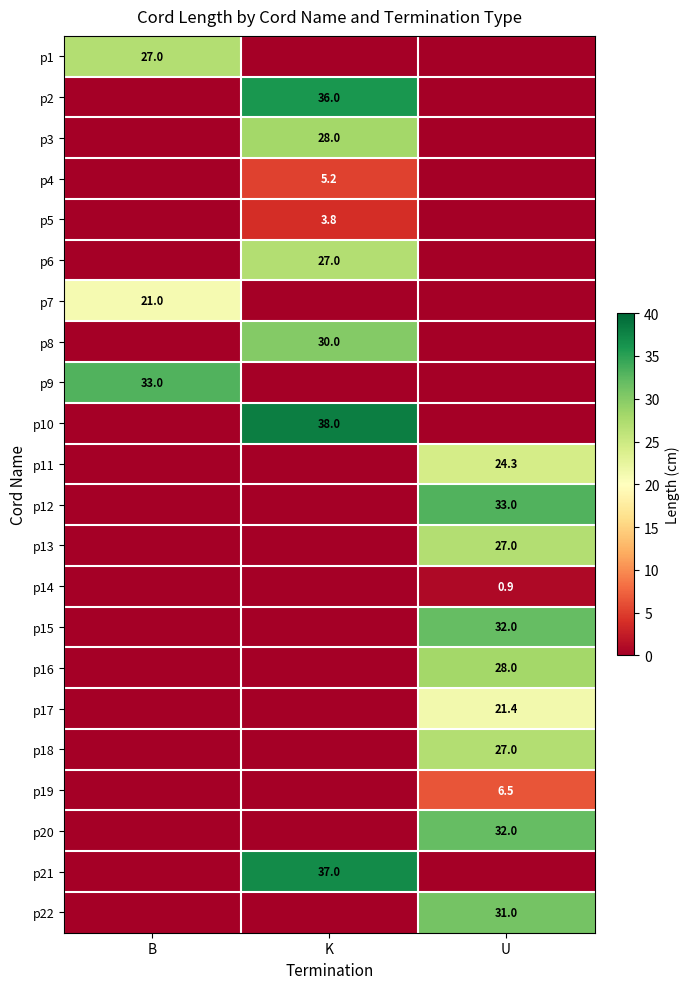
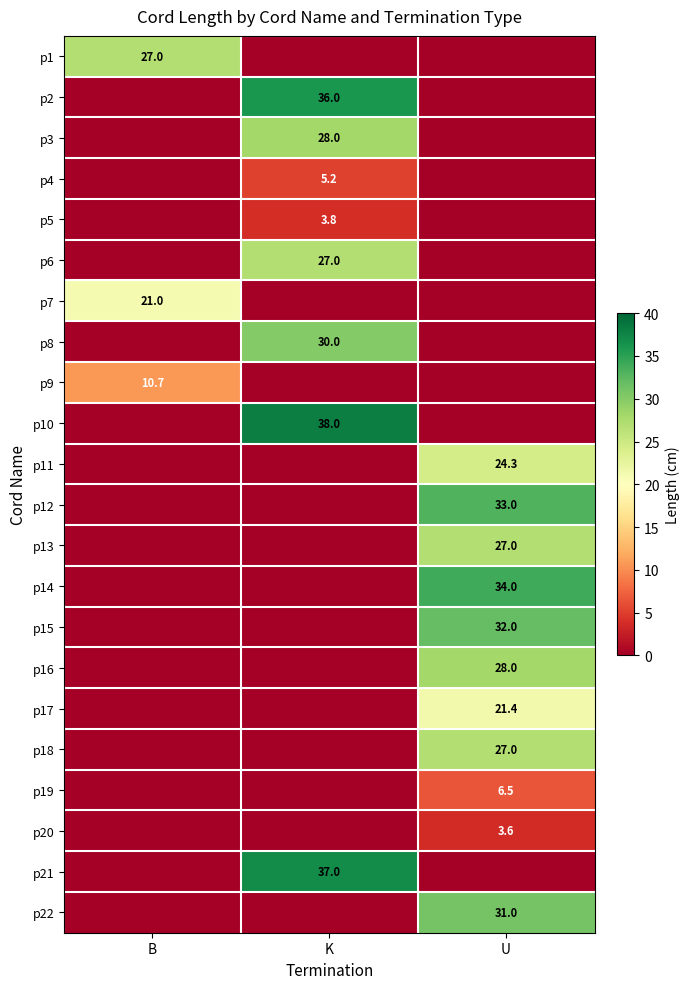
  {
    "p1": {
      "B": 27.0
    },
    "p2": {
      "K": 36.0
    },
    "p3": {
      "K": 28.0
    },
    "p4": {
      "K": 5.2
    },
    "p5": {
      "K": 3.8
    },
    "p6": {
      "K": 27.0
    },
    "p7": {
      "B": 21.0
    },
    "p8": {
      "K": 30.0
    },
    "p9": {
-     "B": 33.0
+     "B": 10.7
    },
    "p10": {
      "K": 38.0
    },
    "p11": {
      "U": 24.3
    },
    "p12": {
      "U": 33.0
    },
    "p13": {
      "U": 27.0
    },
    "p14": {
-     "U": 0.9
+     "U": 34.0
    },
    "p15": {
      "U": 32.0
    },
    "p16": {
      "U": 28.0
    },
    "p17": {
      "U": 21.4
    },
    "p18": {
      "U": 27.0
    },
    "p19": {
      "U": 6.5
    },
    "p20": {
-     "U": 32.0
+     "U": 3.6
    },
    "p21": {
      "K": 37.0
    },
    "p22": {
      "U": 31.0
    }
  }
